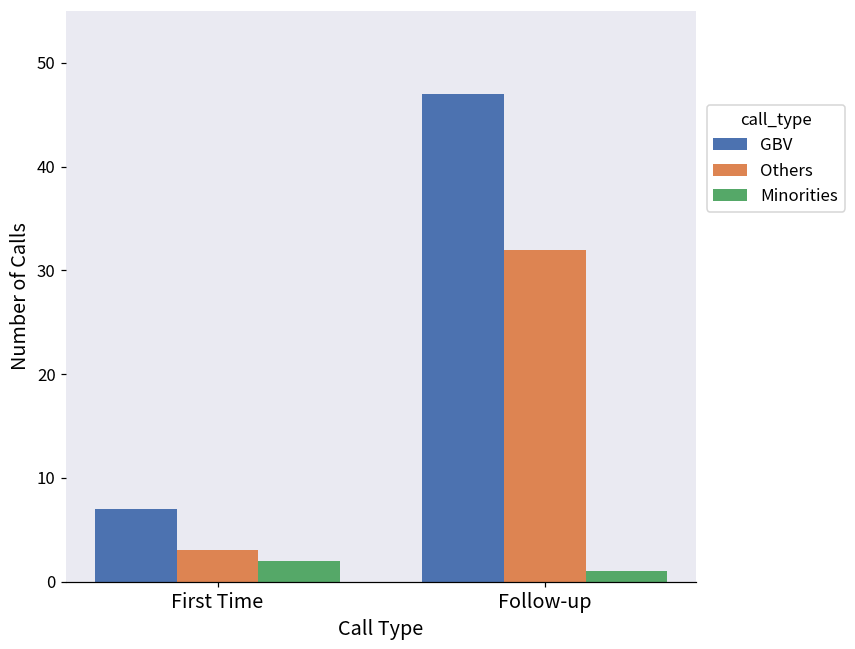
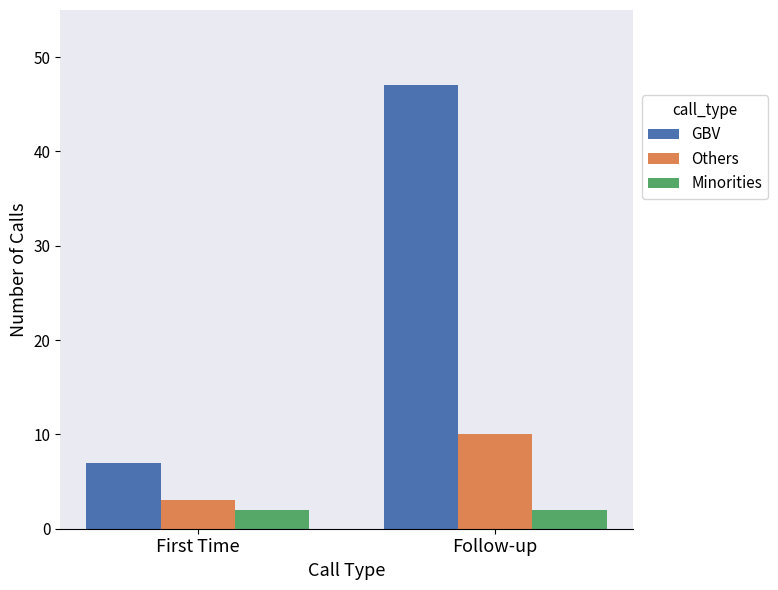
  {
    "GBV": {
      "First Time": 7,
      "Follow-up": 47
    },
    "Others": {
      "First Time": 3,
-     "Follow-up": 32
+     "Follow-up": 10
    },
    "Minorities": {
      "First Time": 2,
-     "Follow-up": 1
+     "Follow-up": 2
    }
  }
